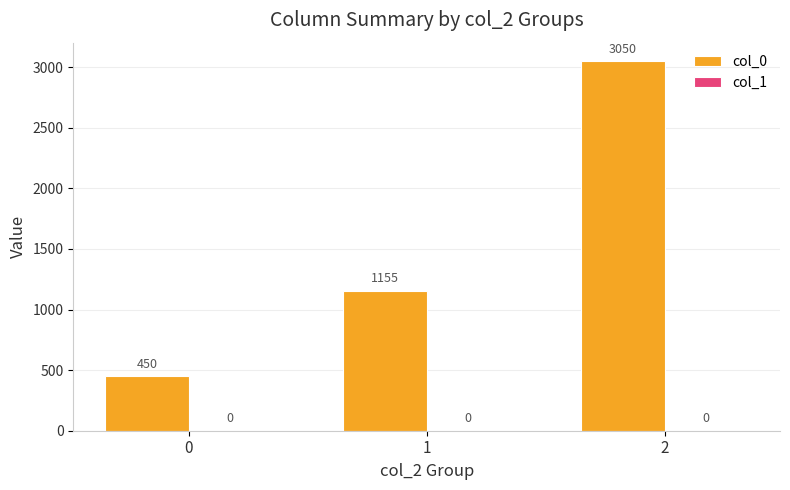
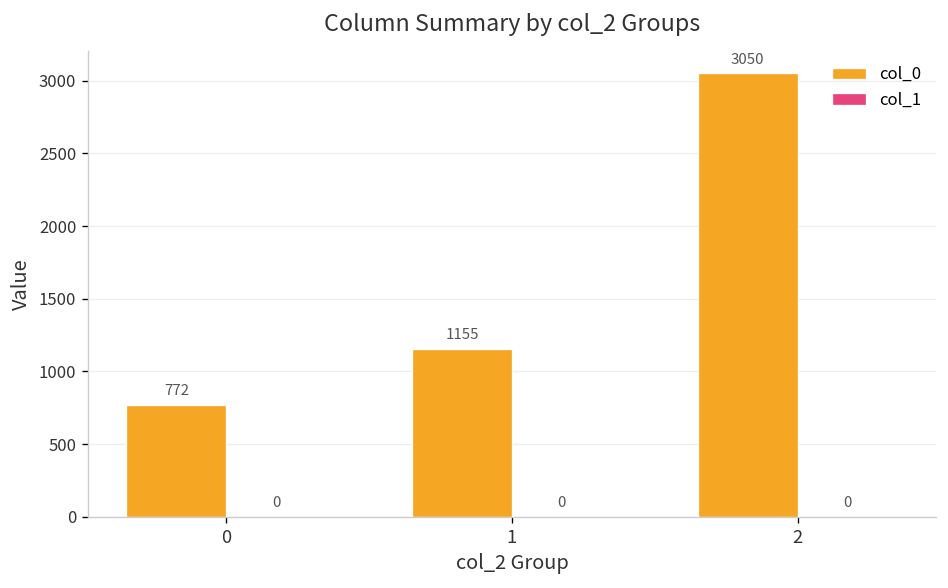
  {
    "col_0": {
-     "0": 450,
+     "0": 772,
      "1": 1155,
      "2": 3050
    },
    "col_1": {
      "0": 0,
      "1": 0,
      "2": 0
    }
  }
